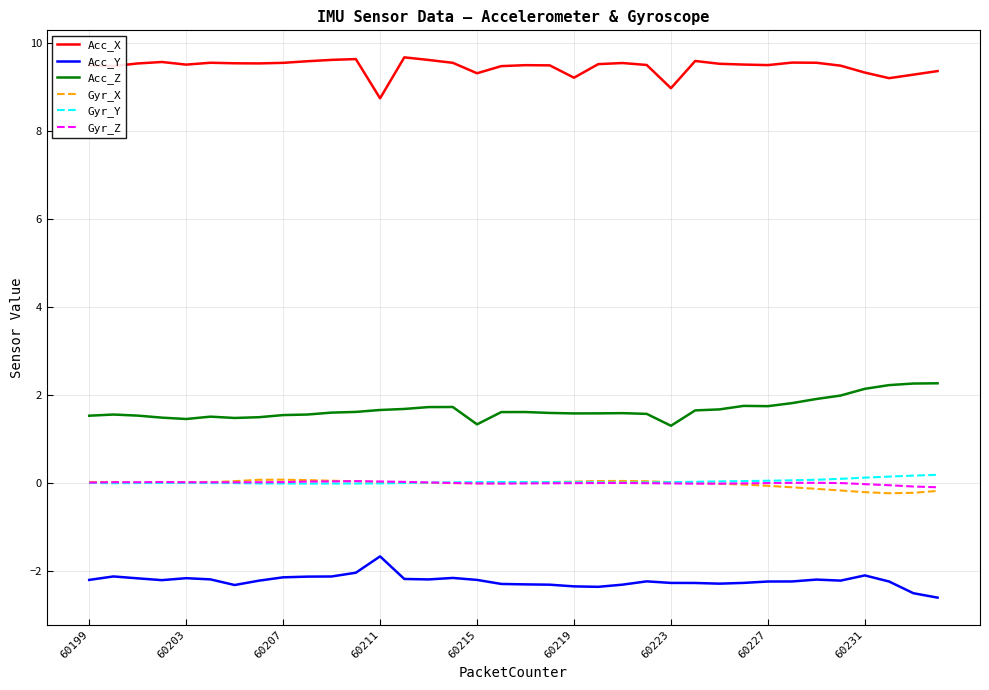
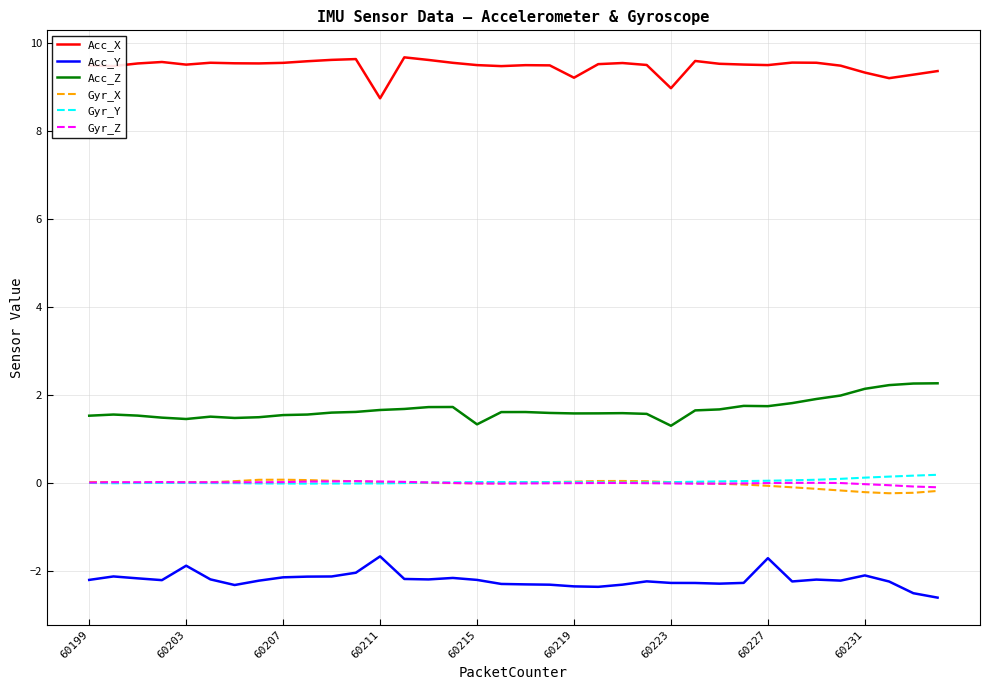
  {
    "Acc_X": {
      "60203": 9.5,
      "60207": 9.5,
      "60211": 8.7,
-     "60215": 9.3,
+     "60215": 9.5,
      "60219": 9.2,
      "60223": 9.0,
      "60227": 9.5,
      "60231": 9.3
    },
    "Acc_Y": {
      "60199": -2.2,
-     "60203": -2.2,
+     "60203": -1.9,
      "60207": -2.1,
      "60211": -1.7,
      "60215": -2.2,
      "60219": -2.4,
      "60223": -2.3,
-     "60227": -2.2,
+     "60227": -1.7,
      "60231": -2.1
    },
    "Acc_Z": {
      "60199": 1.5,
      "60203": 1.5,
      "60207": 1.5,
      "60211": 1.7,
      "60215": 1.3,
      "60219": 1.6,
      "60223": 1.3,
      "60227": 1.7,
      "60231": 2.1
    },
    "Gyr_X": {
      "60227": -0.1,
      "60231": -0.2
    },
    "Gyr_Y": {
      "60231": 0.1
    },
    "Gyr_Z": {
      "60231": 0.0
    }
  }
